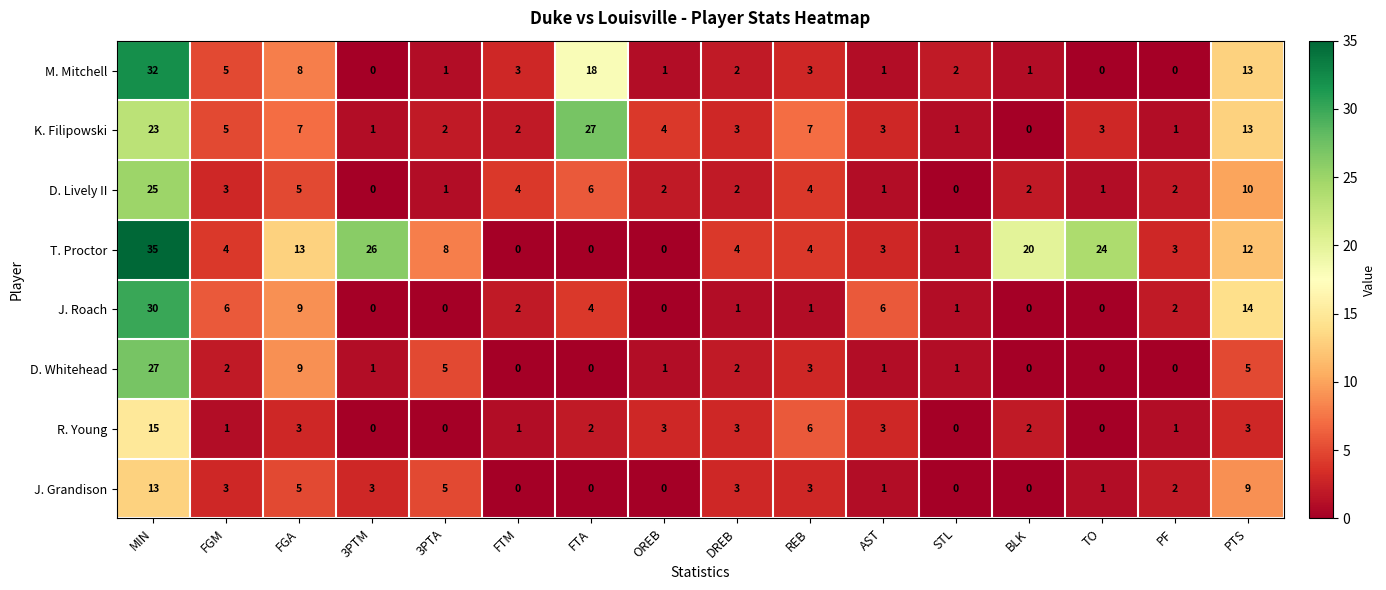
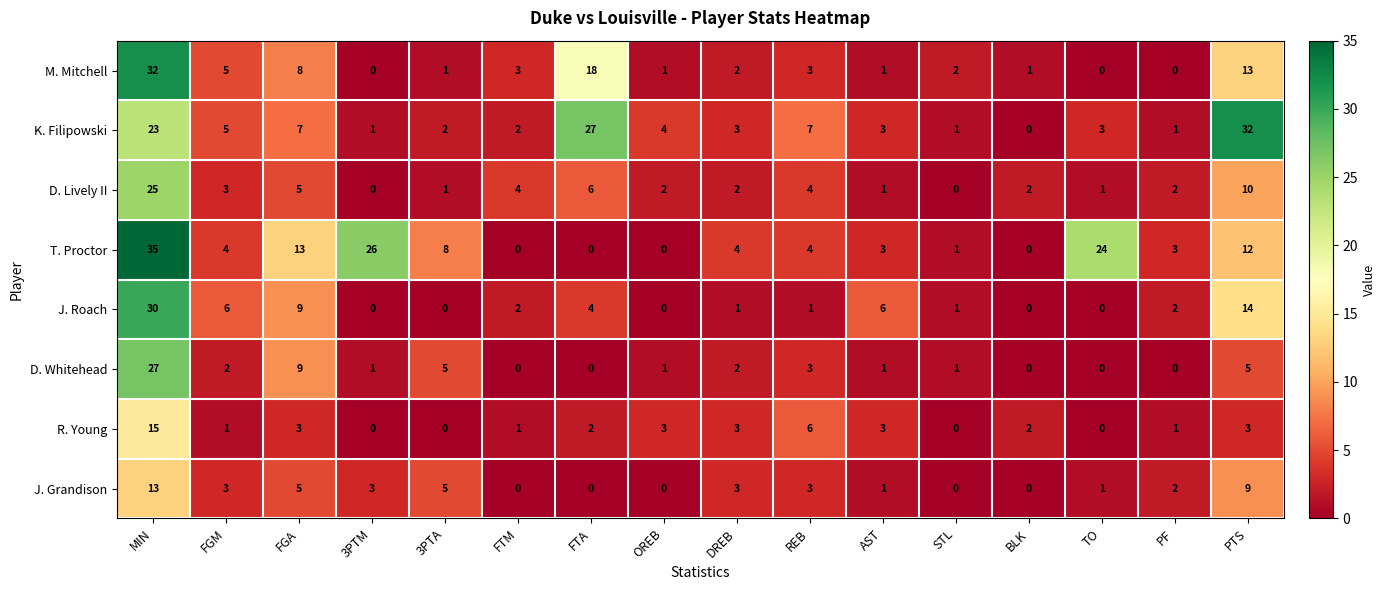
  {
    "M. Mitchell": {
      "MIN": 32,
      "FGM": 5,
      "FGA": 8,
      "3PTM": 0,
      "3PTA": 1,
      "FTM": 3,
      "FTA": 18,
      "OREB": 1,
      "DREB": 2,
      "REB": 3,
      "AST": 1,
      "STL": 2,
      "BLK": 1,
      "TO": 0,
      "PF": 0,
      "PTS": 13
    },
    "K. Filipowski": {
      "MIN": 23,
      "FGM": 5,
      "FGA": 7,
      "3PTM": 1,
      "3PTA": 2,
      "FTM": 2,
      "FTA": 27,
      "OREB": 4,
      "DREB": 3,
      "REB": 7,
      "AST": 3,
      "STL": 1,
      "BLK": 0,
      "TO": 3,
      "PF": 1,
-     "PTS": 13
+     "PTS": 32
    },
    "D. Lively II": {
      "MIN": 25,
      "FGM": 3,
      "FGA": 5,
      "3PTM": 0,
      "3PTA": 1,
      "FTM": 4,
      "FTA": 6,
      "OREB": 2,
      "DREB": 2,
      "REB": 4,
      "AST": 1,
      "STL": 0,
      "BLK": 2,
      "TO": 1,
      "PF": 2,
      "PTS": 10
    },
    "T. Proctor": {
      "MIN": 35,
      "FGM": 4,
      "FGA": 13,
      "3PTM": 26,
      "3PTA": 8,
      "FTM": 0,
      "FTA": 0,
      "OREB": 0,
      "DREB": 4,
      "REB": 4,
      "AST": 3,
      "STL": 1,
-     "BLK": 20,
+     "BLK": 0,
      "TO": 24,
      "PF": 3,
      "PTS": 12
    },
    "J. Roach": {
      "MIN": 30,
      "FGM": 6,
      "FGA": 9,
      "3PTM": 0,
      "3PTA": 0,
      "FTM": 2,
      "FTA": 4,
      "OREB": 0,
      "DREB": 1,
      "REB": 1,
      "AST": 6,
      "STL": 1,
      "BLK": 0,
      "TO": 0,
      "PF": 2,
      "PTS": 14
    },
    "D. Whitehead": {
      "MIN": 27,
      "FGM": 2,
      "FGA": 9,
      "3PTM": 1,
      "3PTA": 5,
      "FTM": 0,
      "FTA": 0,
      "OREB": 1,
      "DREB": 2,
      "REB": 3,
      "AST": 1,
      "STL": 1,
      "BLK": 0,
      "TO": 0,
      "PF": 0,
      "PTS": 5
    },
    "R. Young": {
      "MIN": 15,
      "FGM": 1,
      "FGA": 3,
      "3PTM": 0,
      "3PTA": 0,
      "FTM": 1,
      "FTA": 2,
      "OREB": 3,
      "DREB": 3,
      "REB": 6,
      "AST": 3,
      "STL": 0,
      "BLK": 2,
      "TO": 0,
      "PF": 1,
      "PTS": 3
    },
    "J. Grandison": {
      "MIN": 13,
      "FGM": 3,
      "FGA": 5,
      "3PTM": 3,
      "3PTA": 5,
      "FTM": 0,
      "FTA": 0,
      "OREB": 0,
      "DREB": 3,
      "REB": 3,
      "AST": 1,
      "STL": 0,
      "BLK": 0,
      "TO": 1,
      "PF": 2,
      "PTS": 9
    }
  }
